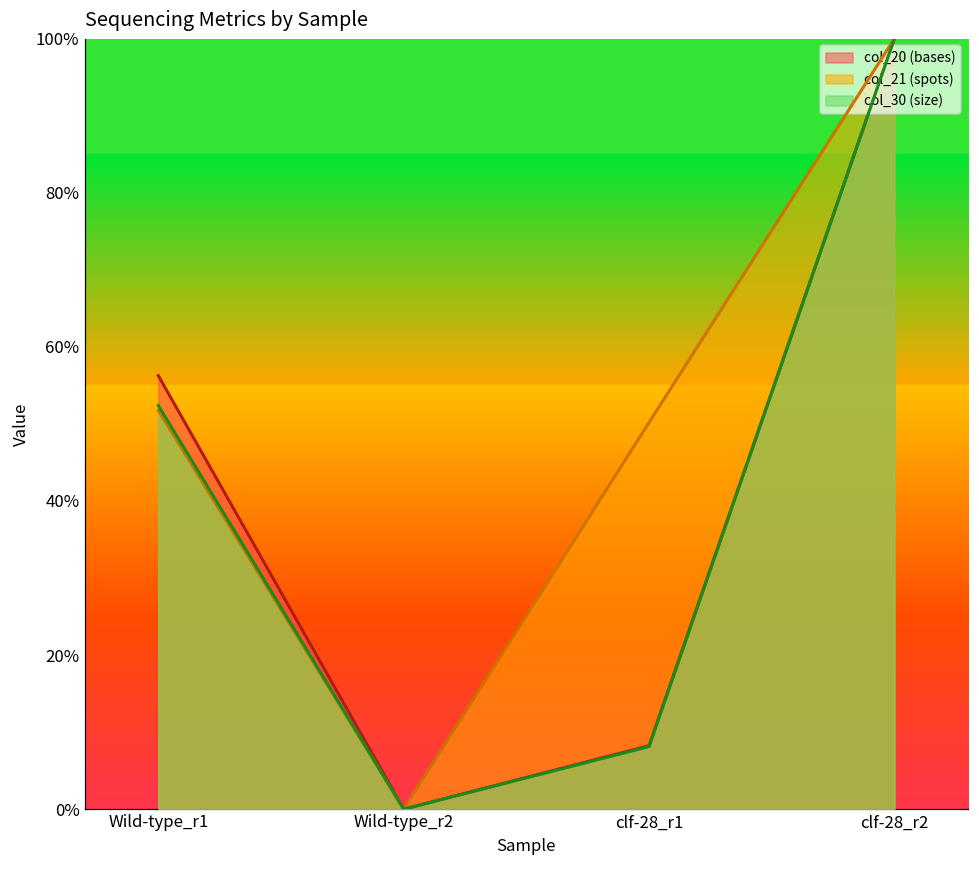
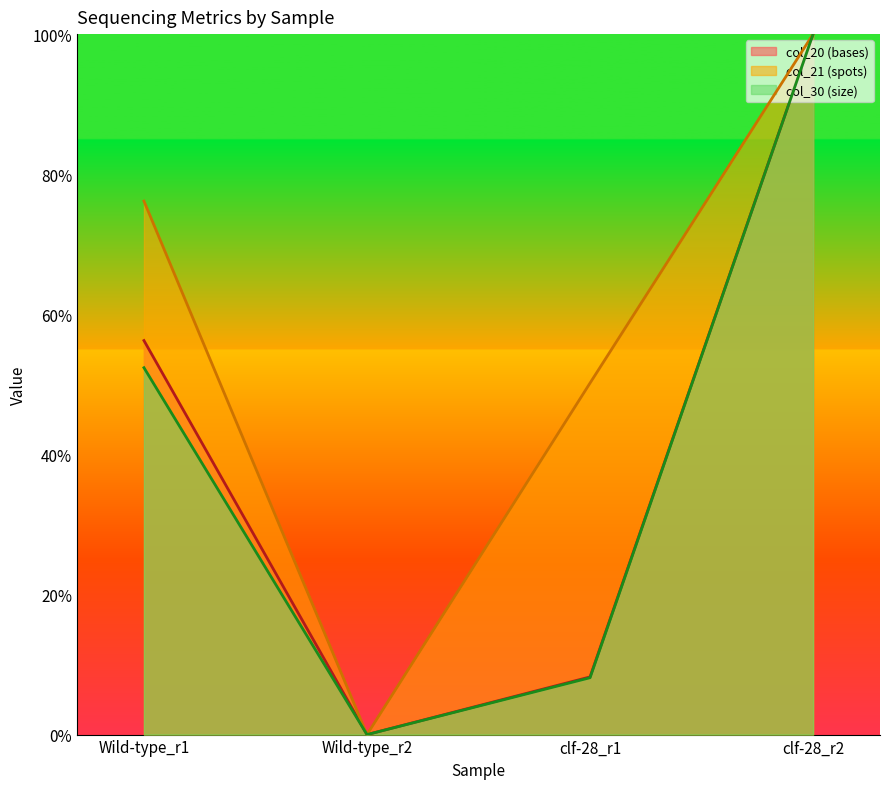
  {
    "col_20 (bases)": {
      "Wild-type_r1": "56%"
    },
    "col_21 (spots)": {
-     "Wild-type_r1": "52%",
+     "Wild-type_r1": "76%",
      "clf-28_r1": "50%"
    },
    "col_30 (size)": {
      "Wild-type_r1": "52%"
    }
  }
